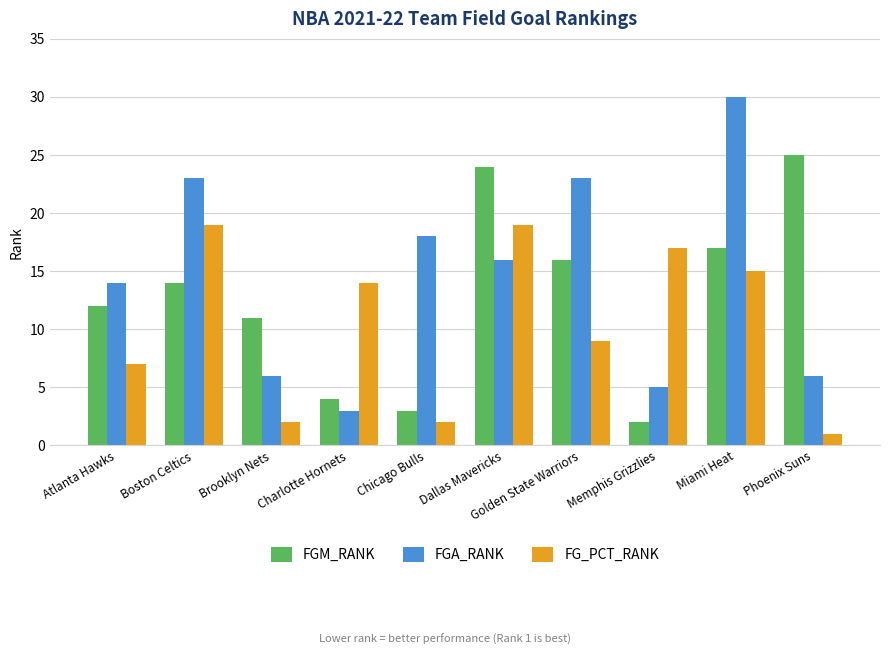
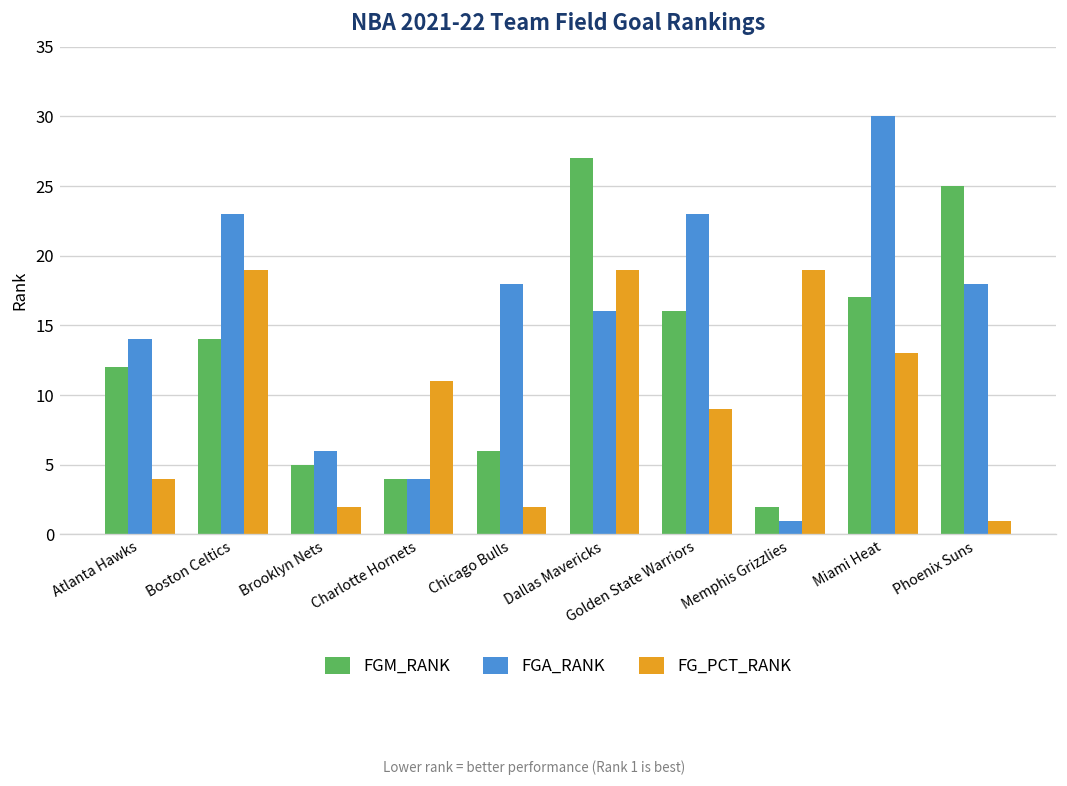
  {
    "FGM_RANK": {
      "Atlanta Hawks": 12,
      "Boston Celtics": 14,
-     "Brooklyn Nets": 11,
+     "Brooklyn Nets": 5,
      "Charlotte Hornets": 4,
-     "Chicago Bulls": 3,
-     "Dallas Mavericks": 24,
+     "Chicago Bulls": 6,
+     "Dallas Mavericks": 27,
      "Golden State Warriors": 16,
      "Memphis Grizzlies": 2,
      "Miami Heat": 17,
      "Phoenix Suns": 25
    },
    "FGA_RANK": {
      "Atlanta Hawks": 14,
      "Boston Celtics": 23,
      "Brooklyn Nets": 6,
-     "Charlotte Hornets": 3,
+     "Charlotte Hornets": 4,
      "Chicago Bulls": 18,
      "Dallas Mavericks": 16,
      "Golden State Warriors": 23,
-     "Memphis Grizzlies": 5,
+     "Memphis Grizzlies": 1,
      "Miami Heat": 30,
-     "Phoenix Suns": 6
+     "Phoenix Suns": 18
    },
    "FG_PCT_RANK": {
-     "Atlanta Hawks": 7,
+     "Atlanta Hawks": 4,
      "Boston Celtics": 19,
      "Brooklyn Nets": 2,
-     "Charlotte Hornets": 14,
+     "Charlotte Hornets": 11,
      "Chicago Bulls": 2,
      "Dallas Mavericks": 19,
      "Golden State Warriors": 9,
-     "Memphis Grizzlies": 17,
-     "Miami Heat": 15,
+     "Memphis Grizzlies": 19,
+     "Miami Heat": 13,
      "Phoenix Suns": 1
    }
  }
